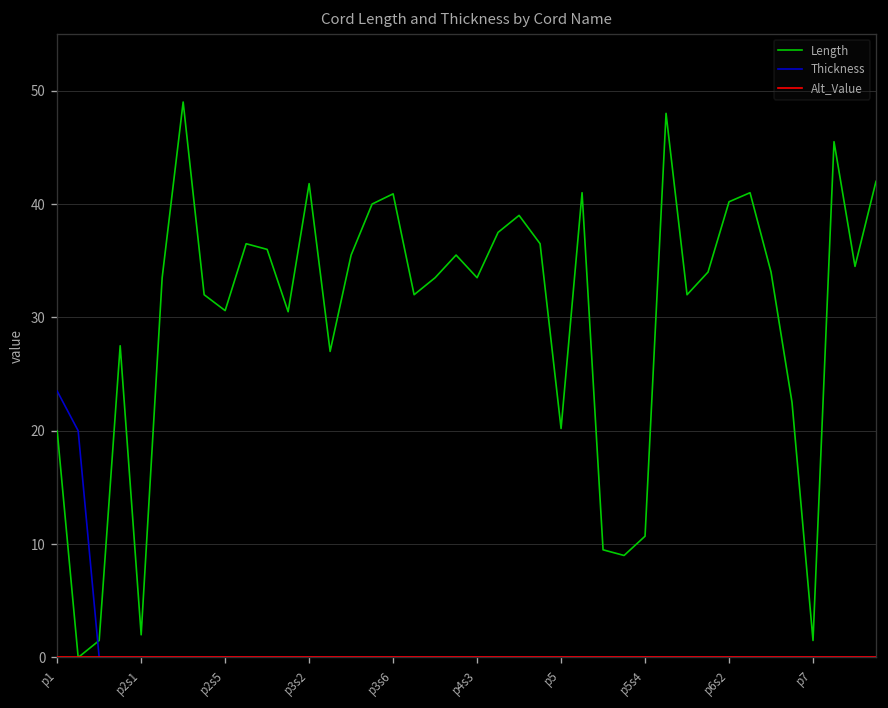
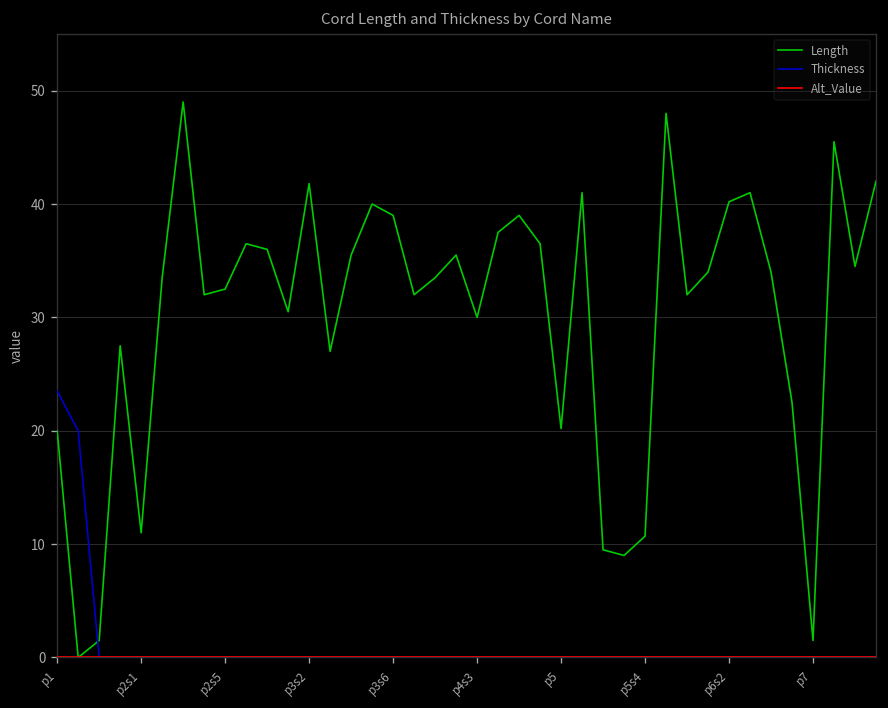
  {
    "Length": {
      "p1": 20,
-     "p2s1": 2,
-     "p2s5": 31,
+     "p2s1": 11,
+     "p2s5": 33,
      "p3s2": 42,
-     "p3s6": 41,
-     "p4s3": 34,
+     "p3s6": 39,
+     "p4s3": 30,
      "p5": 20,
      "p5s4": 11,
      "p6s2": 40,
      "p7": 2
    },
    "Thickness": {
      "p1": 24
    },
    "Alt_Value": {
      "p1": 0
    }
  }
